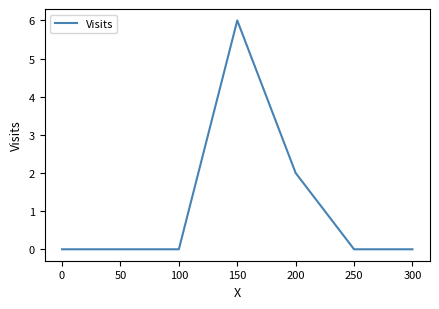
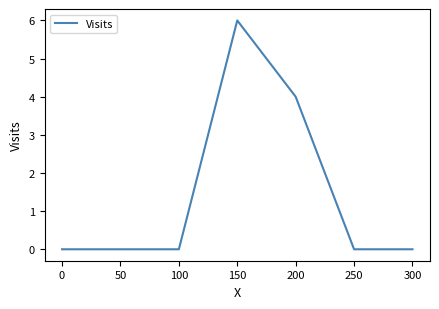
  {
    "0": 0,
    "50": 0,
    "100": 0,
    "150": 6,
-   "200": 2,
+   "200": 4,
    "250": 0,
    "300": 0
  }
